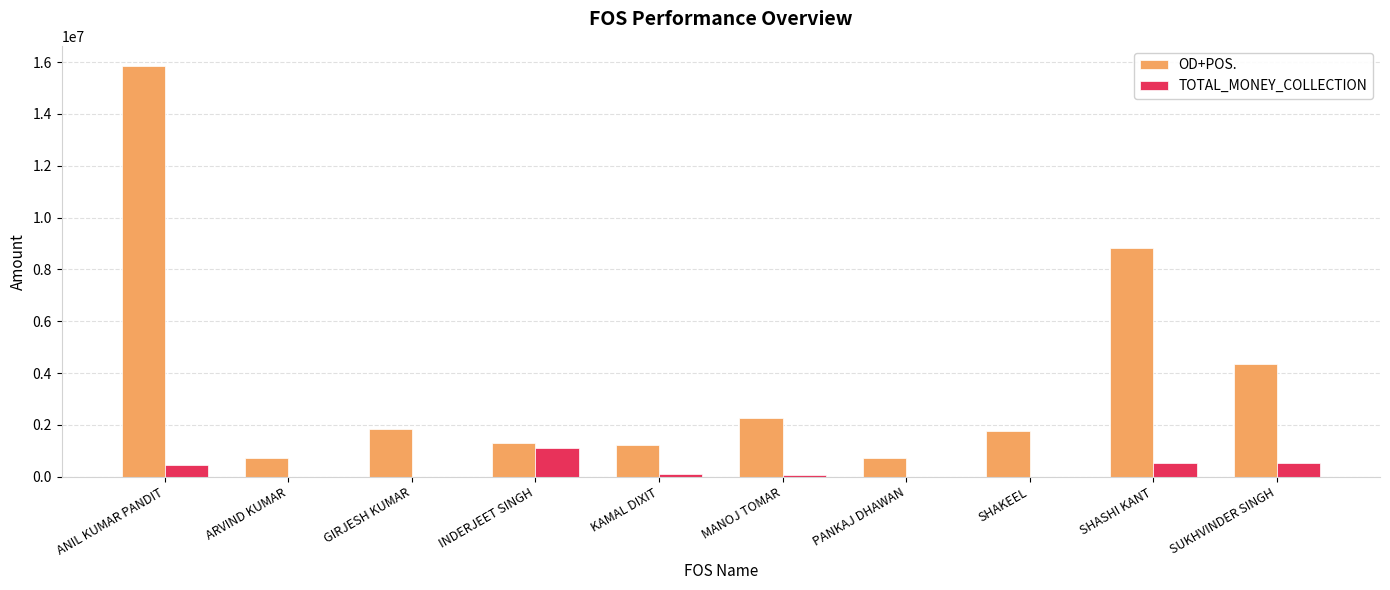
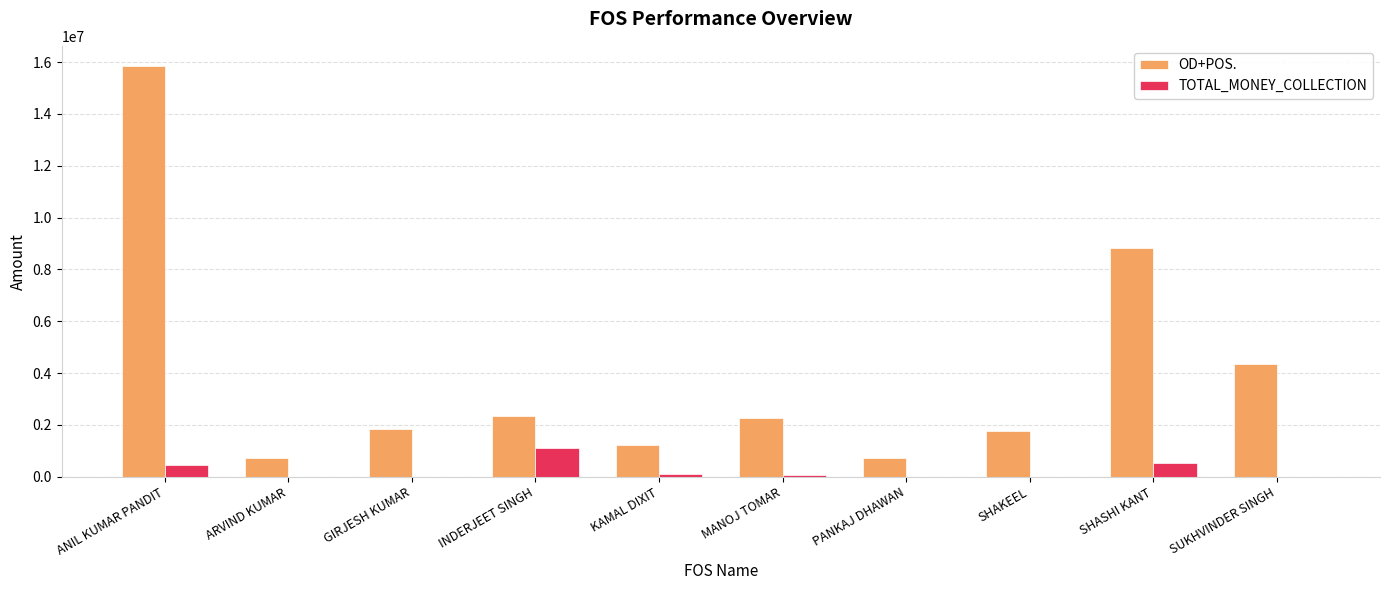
  {
    "OD+POS.": {
      "ANIL KUMAR PANDIT": 15800000,
      "ARVIND KUMAR": 700000,
      "GIRJESH KUMAR": 1800000,
-     "INDERJEET SINGH": 1300000,
+     "INDERJEET SINGH": 2400000,
      "KAMAL DIXIT": 1200000,
      "MANOJ TOMAR": 2300000,
      "PANKAJ DHAWAN": 700000,
      "SHAKEEL": 1800000,
      "SHASHI KANT": 8800000,
      "SUKHVINDER SINGH": 4300000
    },
    "TOTAL_MONEY_COLLECTION": {
      "ANIL KUMAR PANDIT": 500000,
      "ARVIND KUMAR": 0,
      "GIRJESH KUMAR": 0,
      "INDERJEET SINGH": 1100000,
      "PANKAJ DHAWAN": 0,
      "SHAKEEL": 0,
      "SHASHI KANT": 500000,
-     "SUKHVINDER SINGH": 500000
+     "SUKHVINDER SINGH": 0
    }
  }
